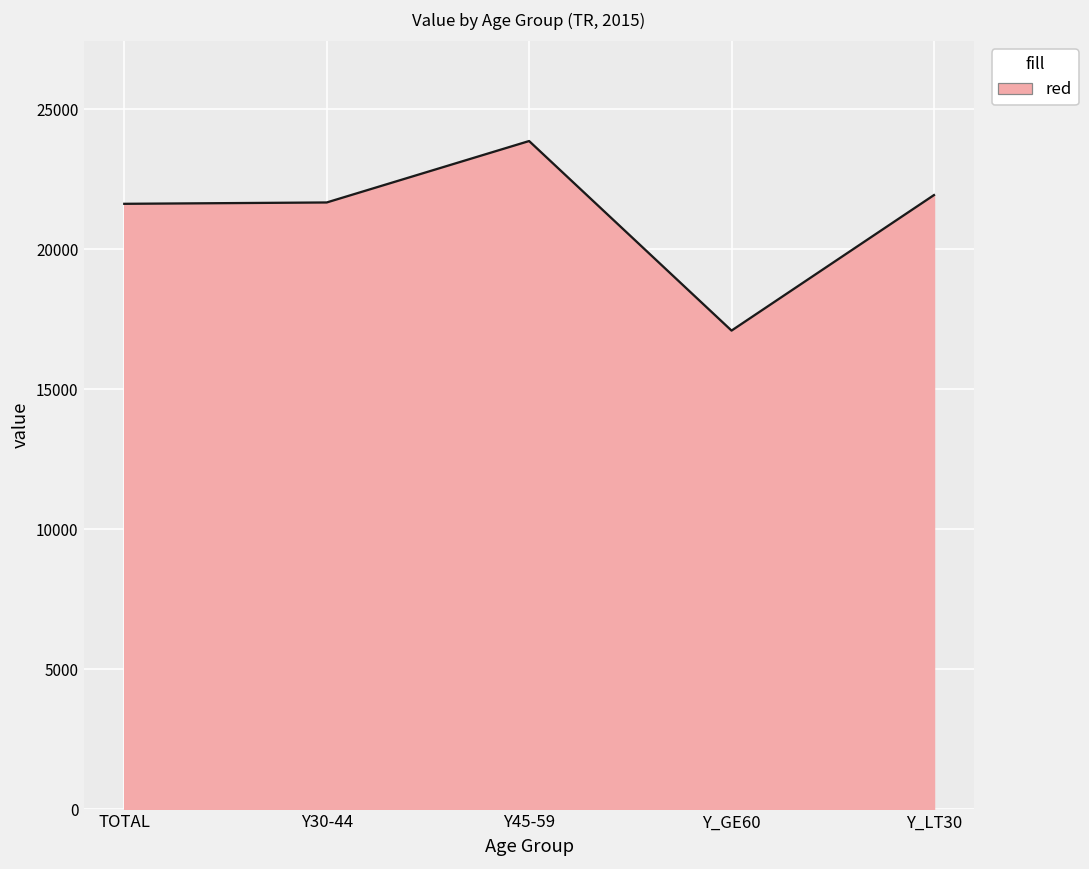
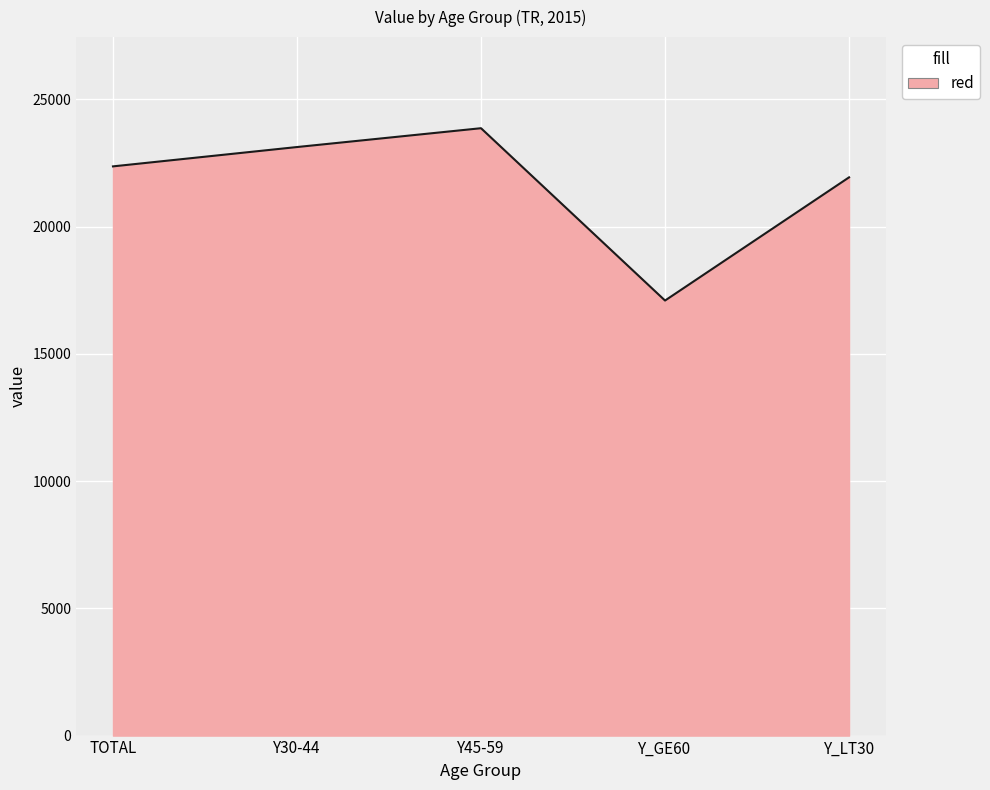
  {
-   "TOTAL": 21600,
-   "Y30-44": 21700,
+   "TOTAL": 22400,
+   "Y30-44": 23100,
    "Y45-59": 23900,
    "Y_GE60": 17100,
    "Y_LT30": 21900
  }
